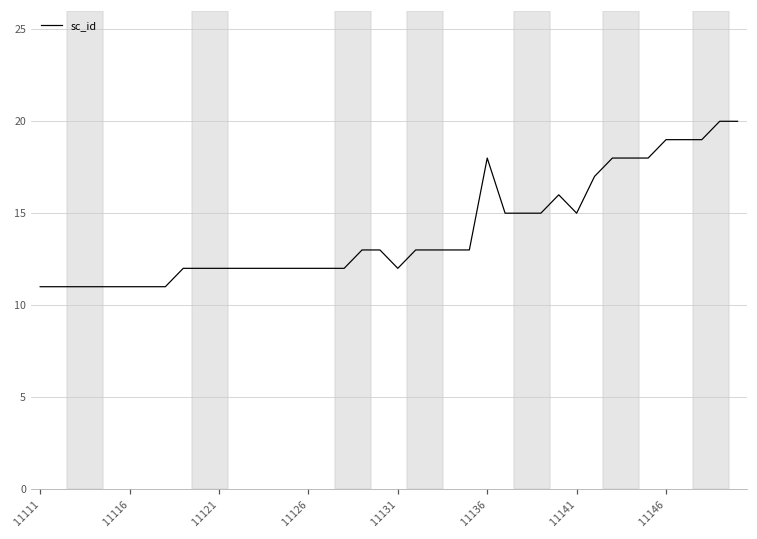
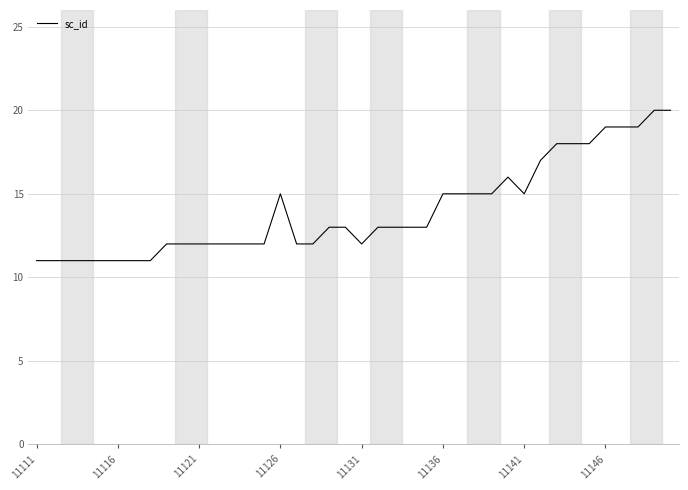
  {
    "11111": 11,
    "11116": 11,
    "11121": 12,
-   "11126": 12,
+   "11126": 15,
    "11131": 12,
-   "11136": 18,
+   "11136": 15,
    "11141": 15,
    "11146": 19
  }
